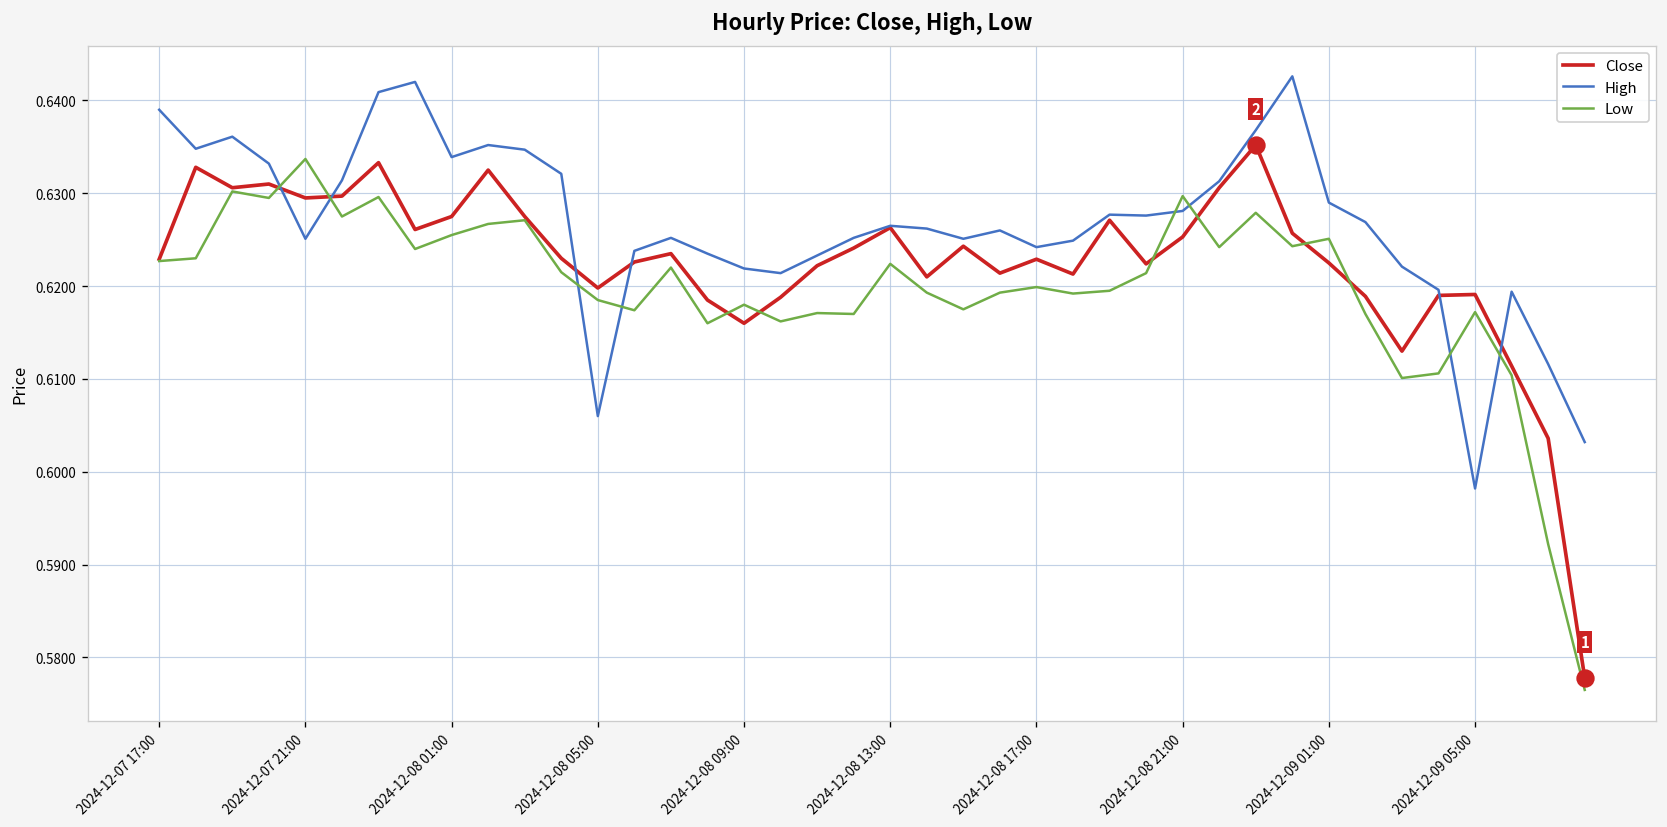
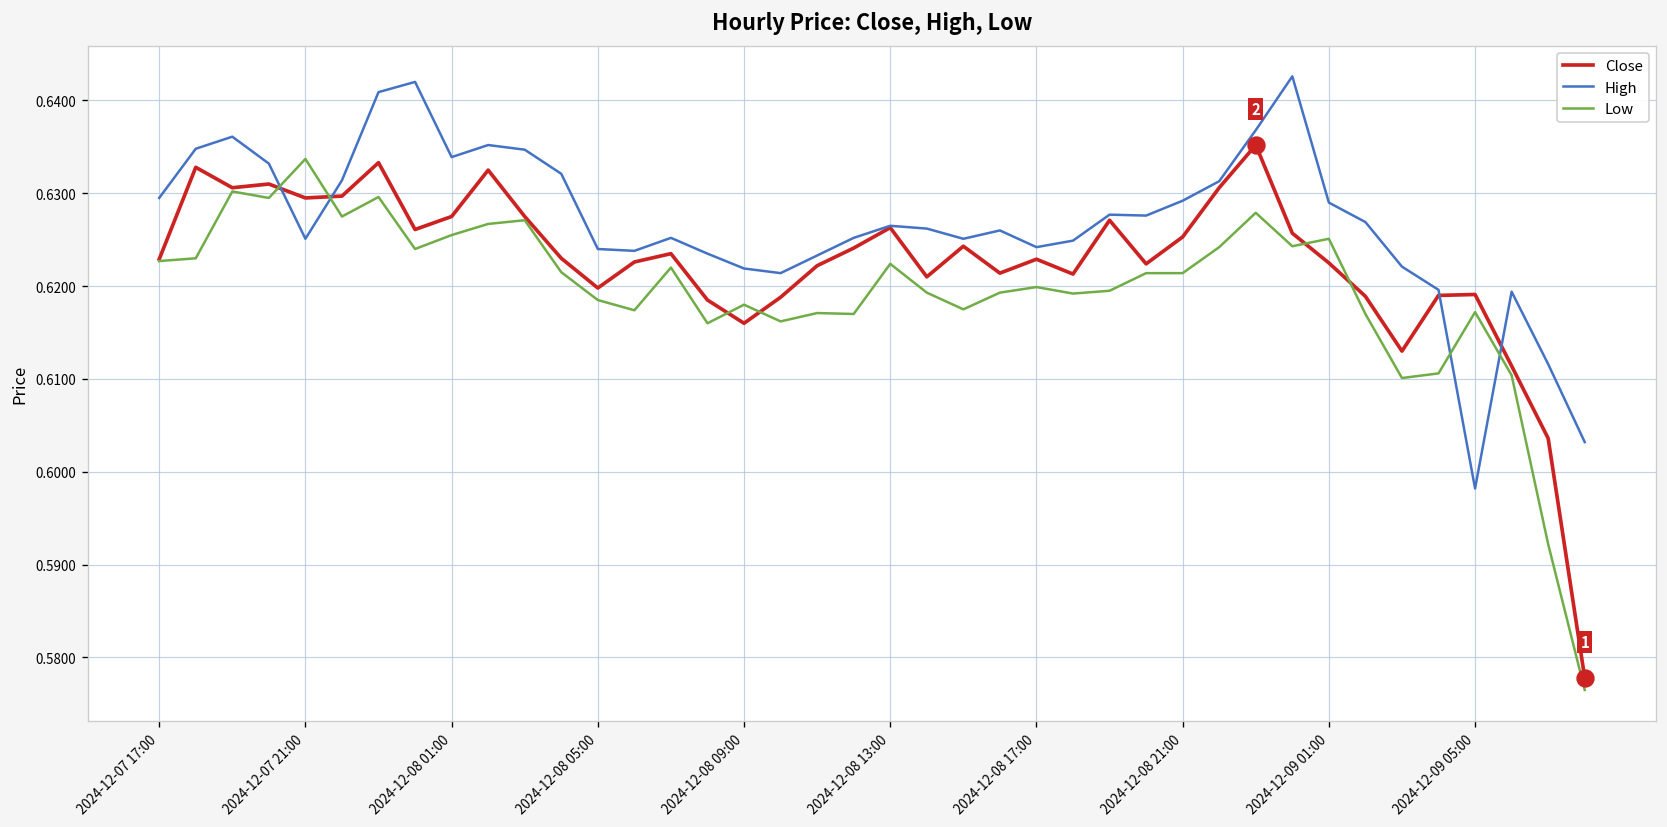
  {
    "High": {
-     "2024-12-07 17:00": 0.639,
+     "2024-12-07 17:00": 0.630,
      "2024-12-07 21:00": 0.625,
      "2024-12-08 01:00": 0.634,
-     "2024-12-08 05:00": 0.606,
+     "2024-12-08 05:00": 0.624,
      "2024-12-08 09:00": 0.622,
      "2024-12-08 17:00": 0.624,
-     "2024-12-08 21:00": 0.628,
+     "2024-12-08 21:00": 0.629,
      "2024-12-09 01:00": 0.629,
      "2024-12-09 05:00": 0.598
    },
    "Low": {
      "2024-12-07 21:00": 0.634,
      "2024-12-08 01:00": 0.626,
      "2024-12-08 05:00": 0.619,
      "2024-12-08 09:00": 0.618,
      "2024-12-08 13:00": 0.622,
      "2024-12-08 17:00": 0.620,
-     "2024-12-08 21:00": 0.630,
+     "2024-12-08 21:00": 0.621,
      "2024-12-09 01:00": 0.625,
      "2024-12-09 05:00": 0.617
    }
  }
